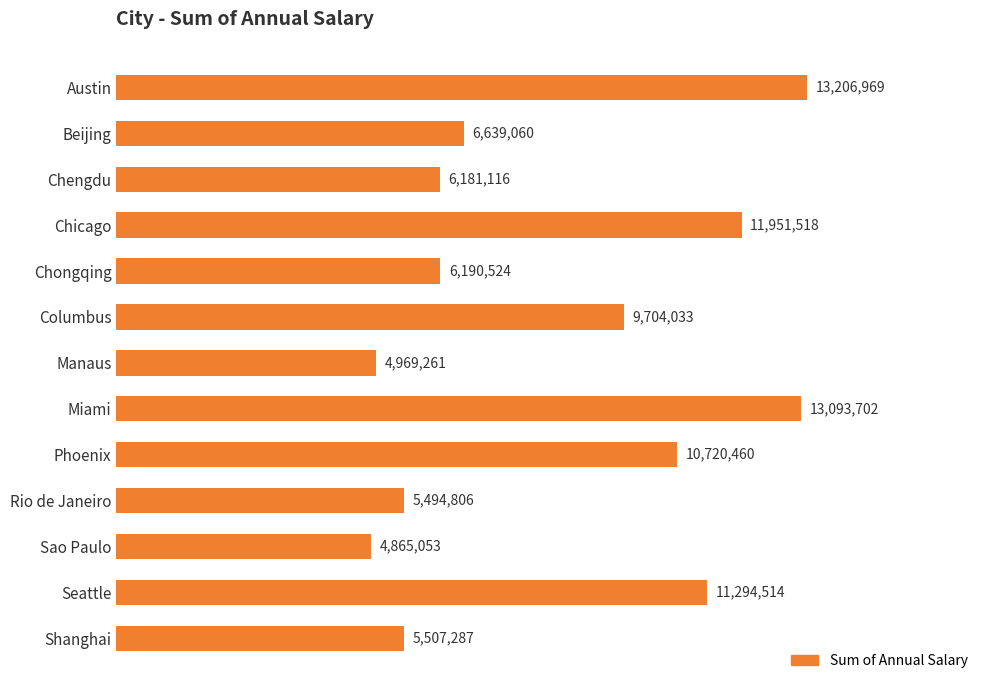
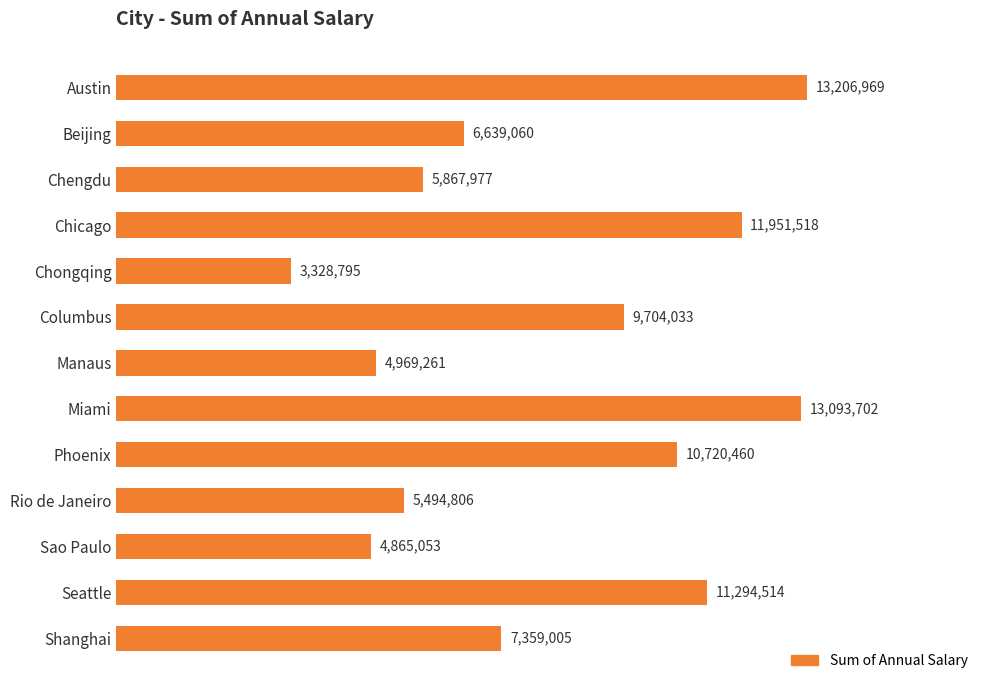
  {
    "Austin": "13,206,969",
    "Beijing": "6,639,060",
-   "Chengdu": "6,181,116",
+   "Chengdu": "5,867,977",
    "Chicago": "11,951,518",
-   "Chongqing": "6,190,524",
+   "Chongqing": "3,328,795",
    "Columbus": "9,704,033",
    "Manaus": "4,969,261",
    "Miami": "13,093,702",
    "Phoenix": "10,720,460",
    "Rio de Janeiro": "5,494,806",
    "Sao Paulo": "4,865,053",
    "Seattle": "11,294,514",
-   "Shanghai": "5,507,287"
+   "Shanghai": "7,359,005"
  }
